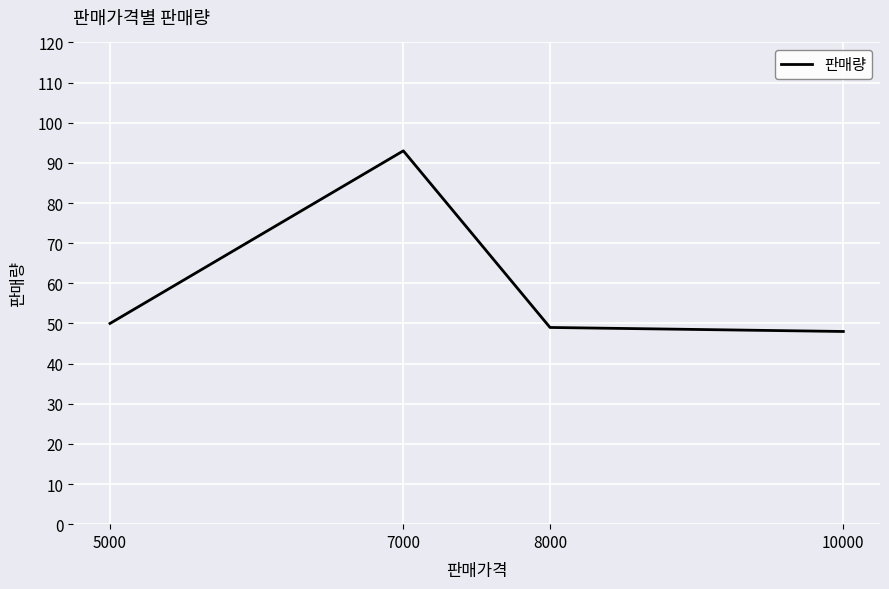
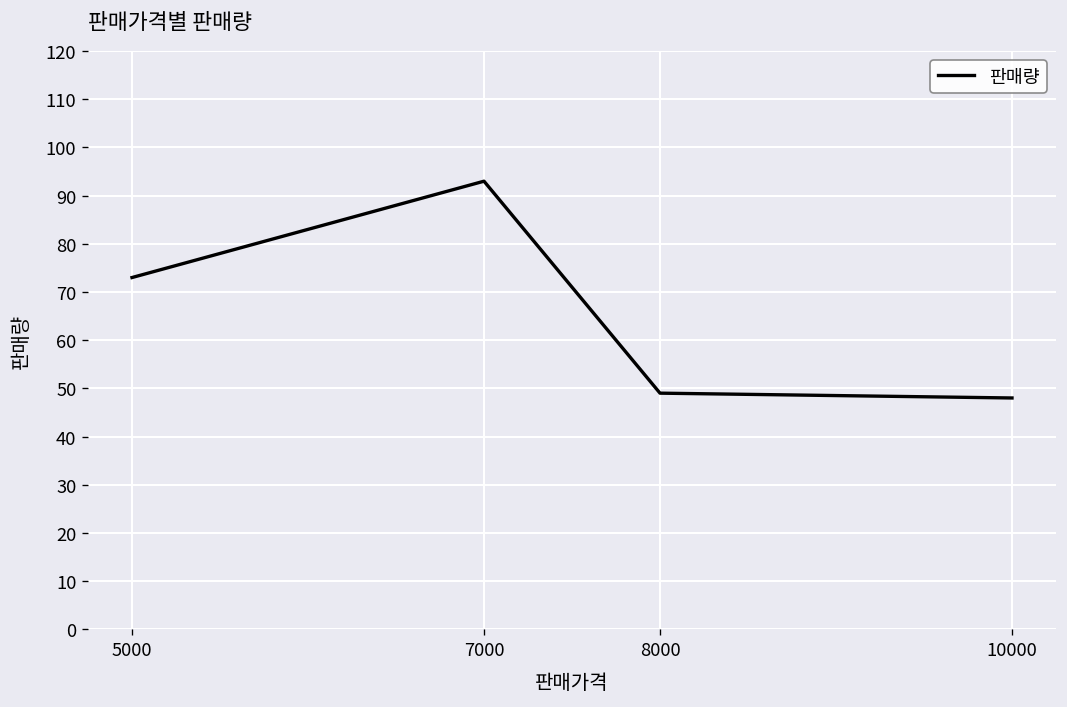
  {
-   "5000": 50,
+   "5000": 73,
    "7000": 93,
    "8000": 49,
    "10000": 48
  }
